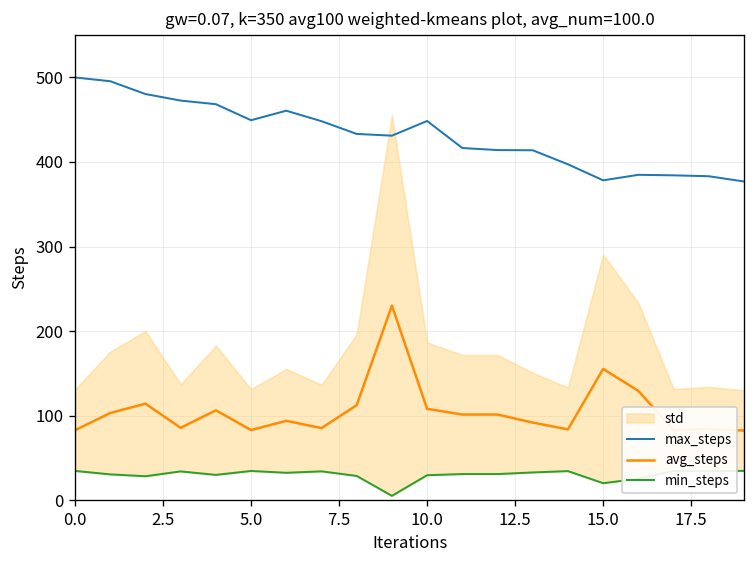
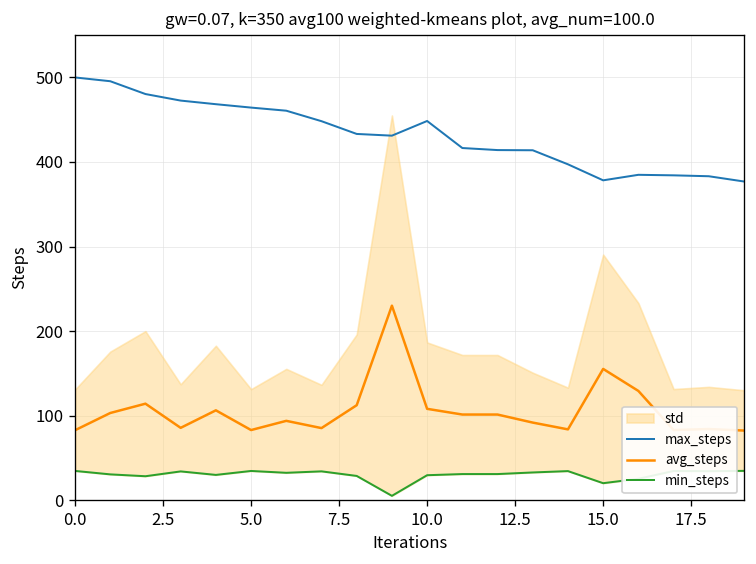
  {
    "max_steps": {
      "0.0": 500,
-     "5.0": 450,
+     "5.0": 460,
      "10.0": 450,
      "15.0": 380
    },
    "avg_steps": {
      "0.0": 80,
      "5.0": 80,
      "10.0": 110,
      "15.0": 160
    },
    "min_steps": {
      "0.0": 30,
      "5.0": 30,
      "10.0": 30,
      "15.0": 20
    }
  }
